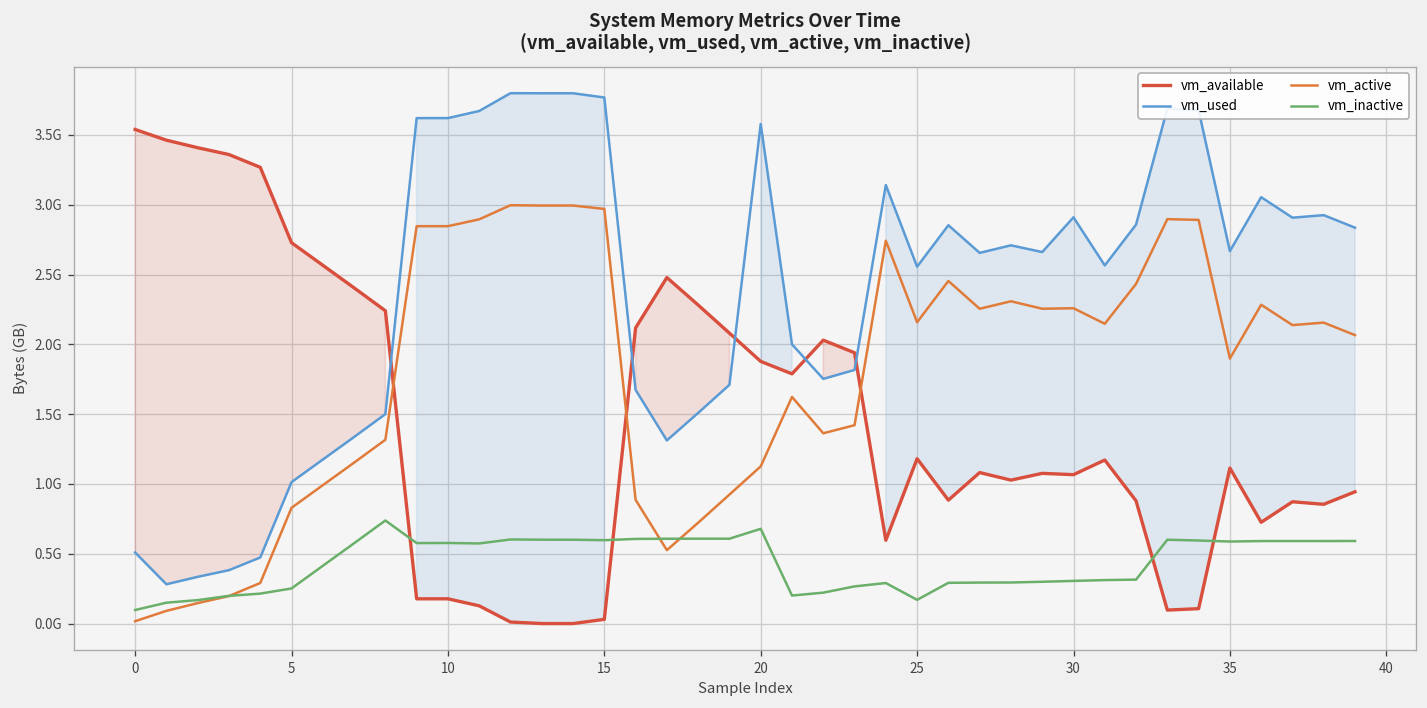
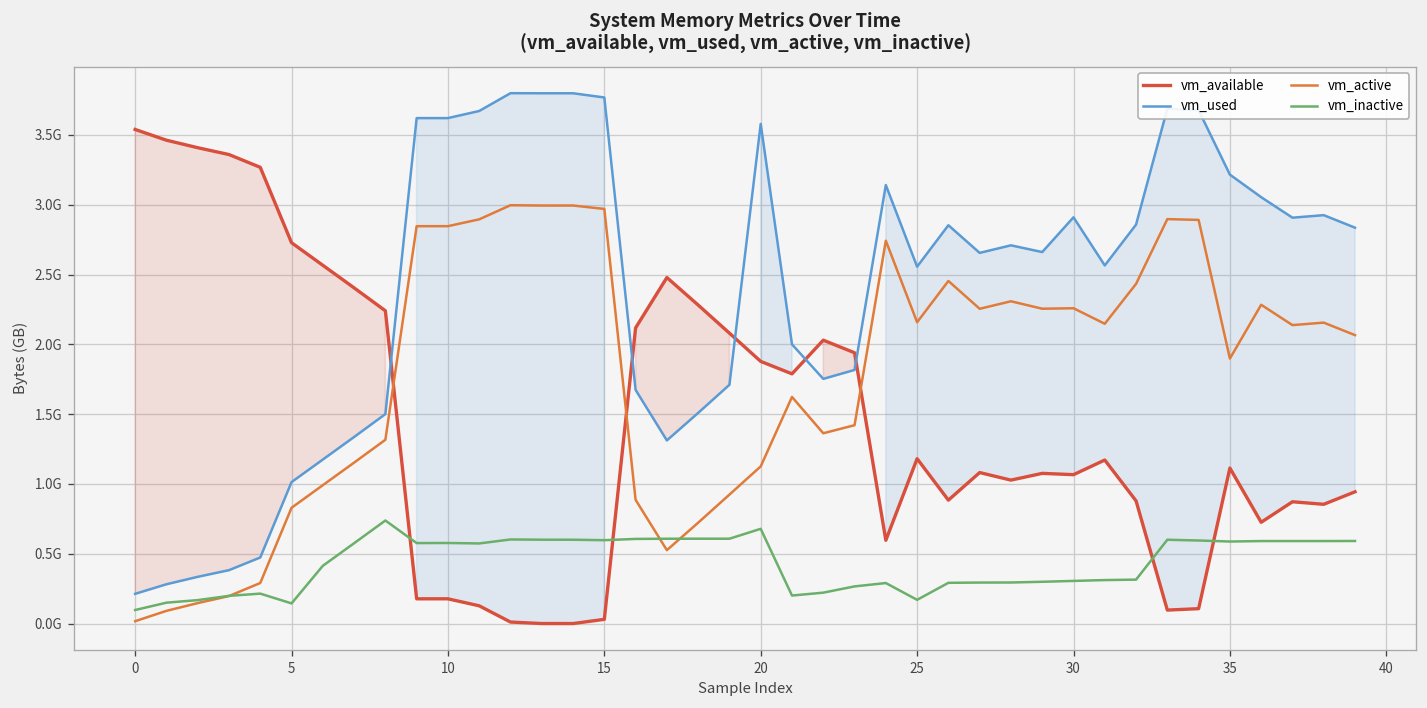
  {
    "vm_used": {
-     "0": 510000000,
+     "0": 210000000,
      "5": 1010000000,
      "10": 3620000000,
      "15": 3770000000,
      "20": 3580000000,
      "25": 2560000000,
      "30": 2910000000,
-     "35": 2670000000
+     "35": 3220000000
    },
    "vm_inactive": {
      "0": 100000000,
-     "5": 250000000,
+     "5": 140000000,
      "10": 580000000,
      "15": 600000000,
      "20": 680000000,
      "25": 170000000,
      "30": 310000000,
      "35": 590000000
    }
  }
